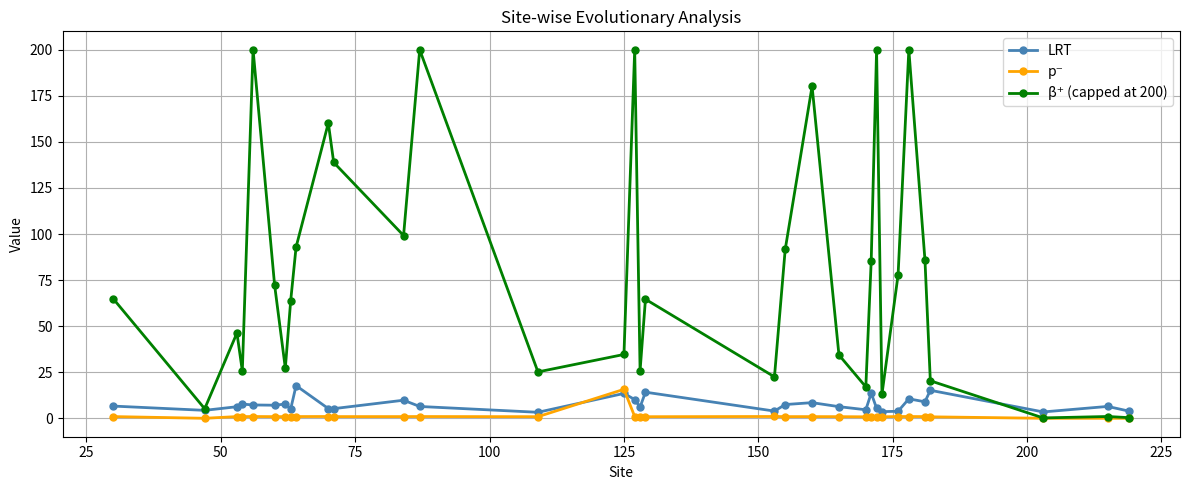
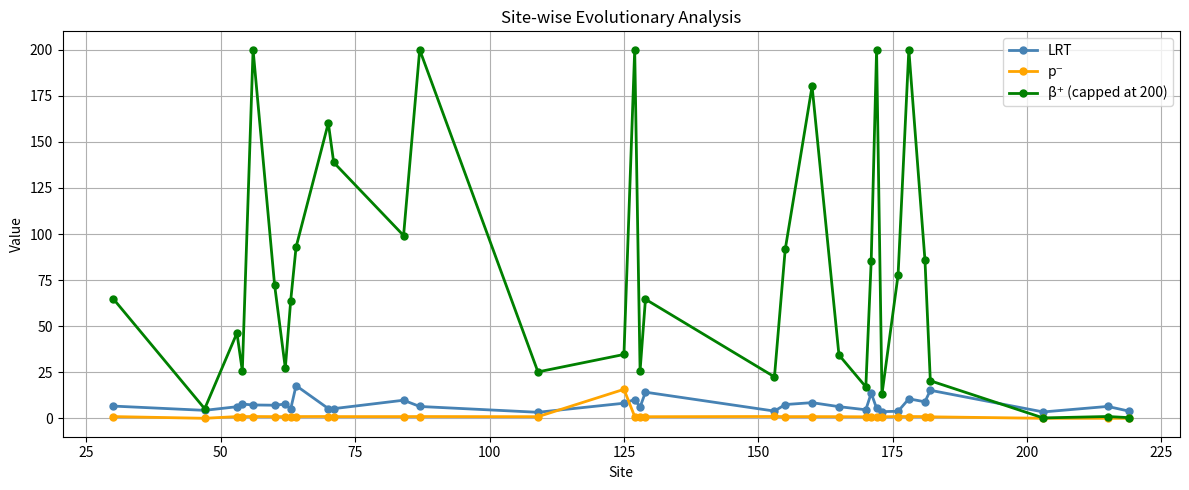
  {
    "LRT": {
-     "125": 13
+     "125": 8
    },
    "p⁻": {
      "125": 16
    },
    "β⁺ (capped at 200)": {
      "125": 35
    }
  }
